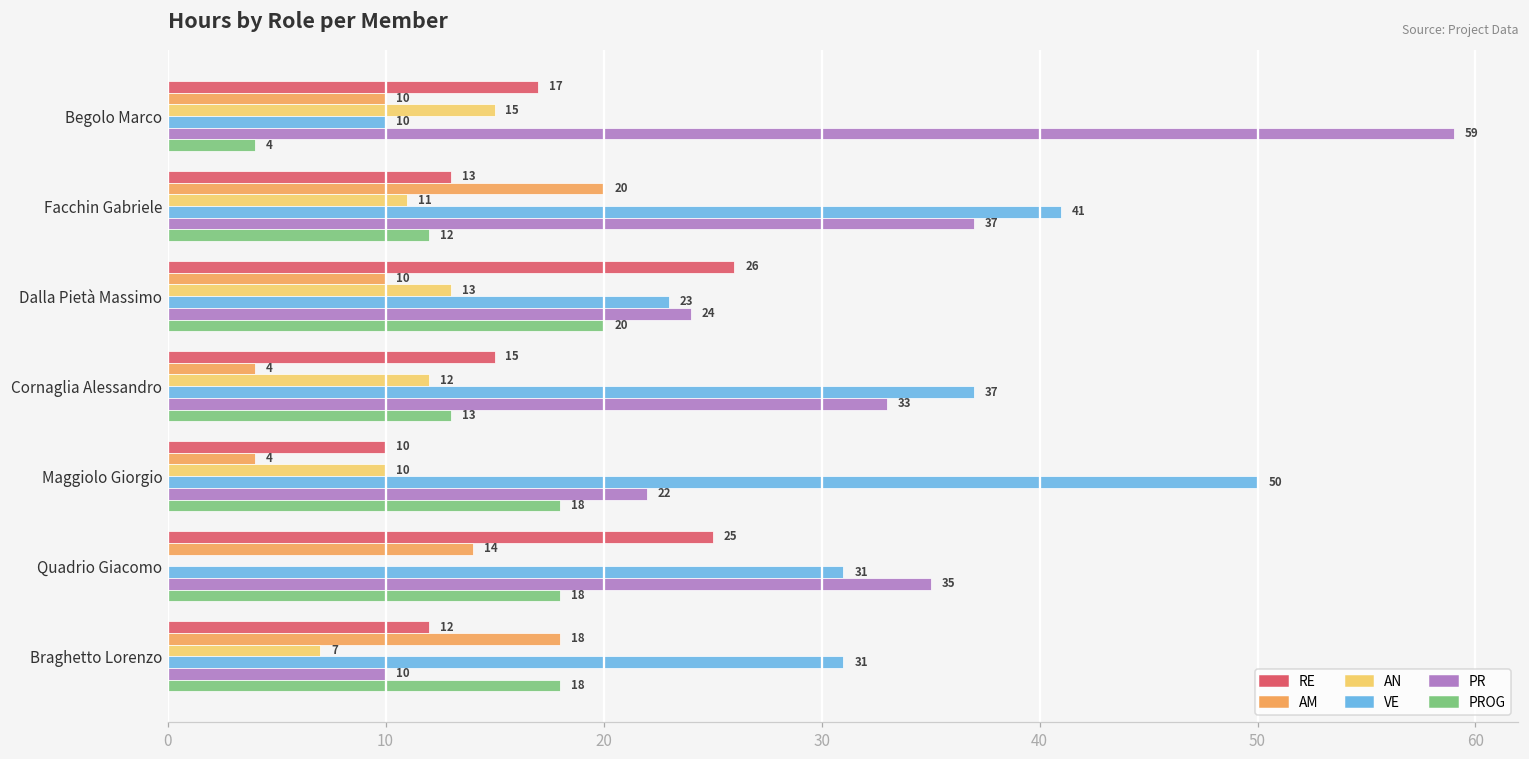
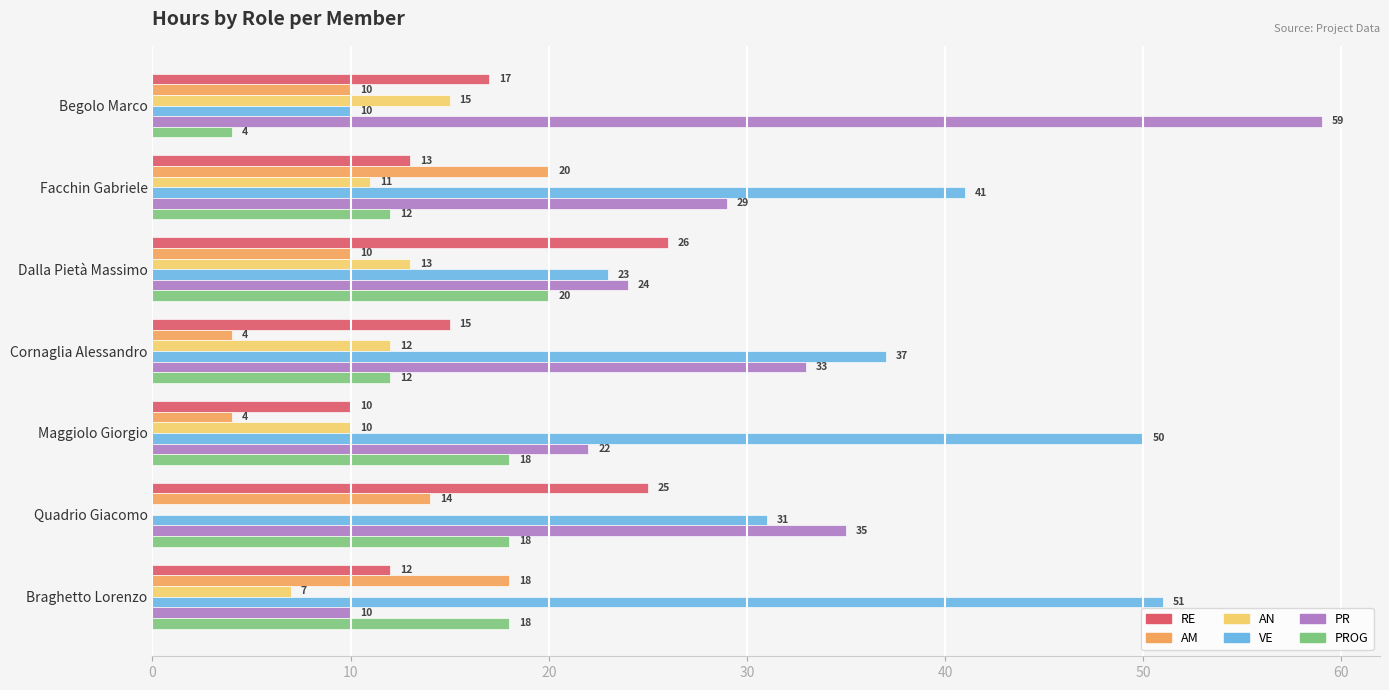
  {
    "RE": {
      "Begolo Marco": 17,
      "Facchin Gabriele": 13,
      "Dalla Pietà Massimo": 26,
      "Cornaglia Alessandro": 15,
      "Maggiolo Giorgio": 10,
      "Quadrio Giacomo": 25,
      "Braghetto Lorenzo": 12
    },
    "VE": {
      "Begolo Marco": 10,
      "Facchin Gabriele": 41,
      "Dalla Pietà Massimo": 23,
      "Cornaglia Alessandro": 37,
      "Maggiolo Giorgio": 50,
      "Quadrio Giacomo": 31,
-     "Braghetto Lorenzo": 31
+     "Braghetto Lorenzo": 51
    },
    "PR": {
      "Begolo Marco": 59,
-     "Facchin Gabriele": 37,
+     "Facchin Gabriele": 29,
      "Dalla Pietà Massimo": 24,
      "Cornaglia Alessandro": 33,
      "Maggiolo Giorgio": 22,
      "Quadrio Giacomo": 35,
      "Braghetto Lorenzo": 10
    },
    "PROG": {
      "Begolo Marco": 4,
      "Facchin Gabriele": 12,
      "Dalla Pietà Massimo": 20,
-     "Cornaglia Alessandro": 13,
+     "Cornaglia Alessandro": 12,
      "Maggiolo Giorgio": 18,
      "Quadrio Giacomo": 18,
      "Braghetto Lorenzo": 18
    }
  }
